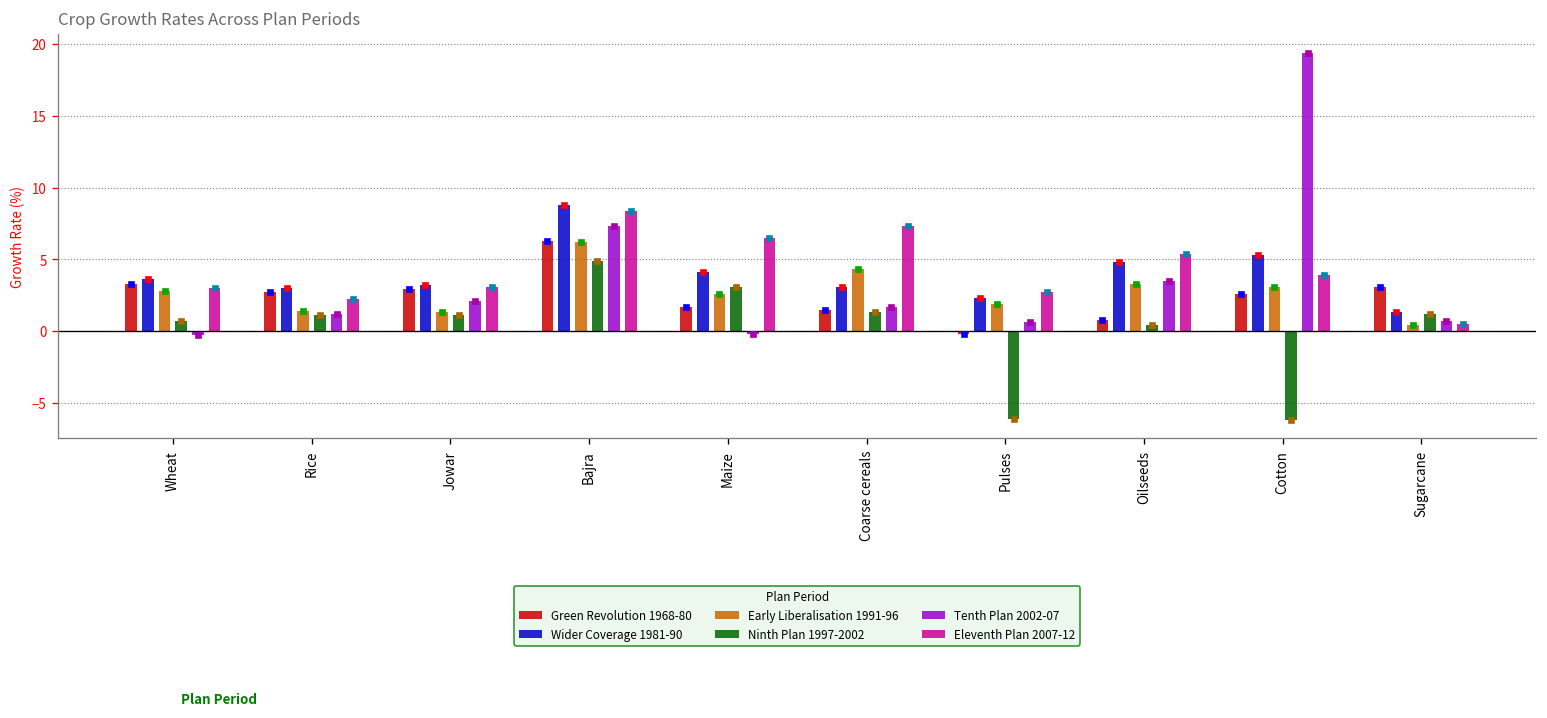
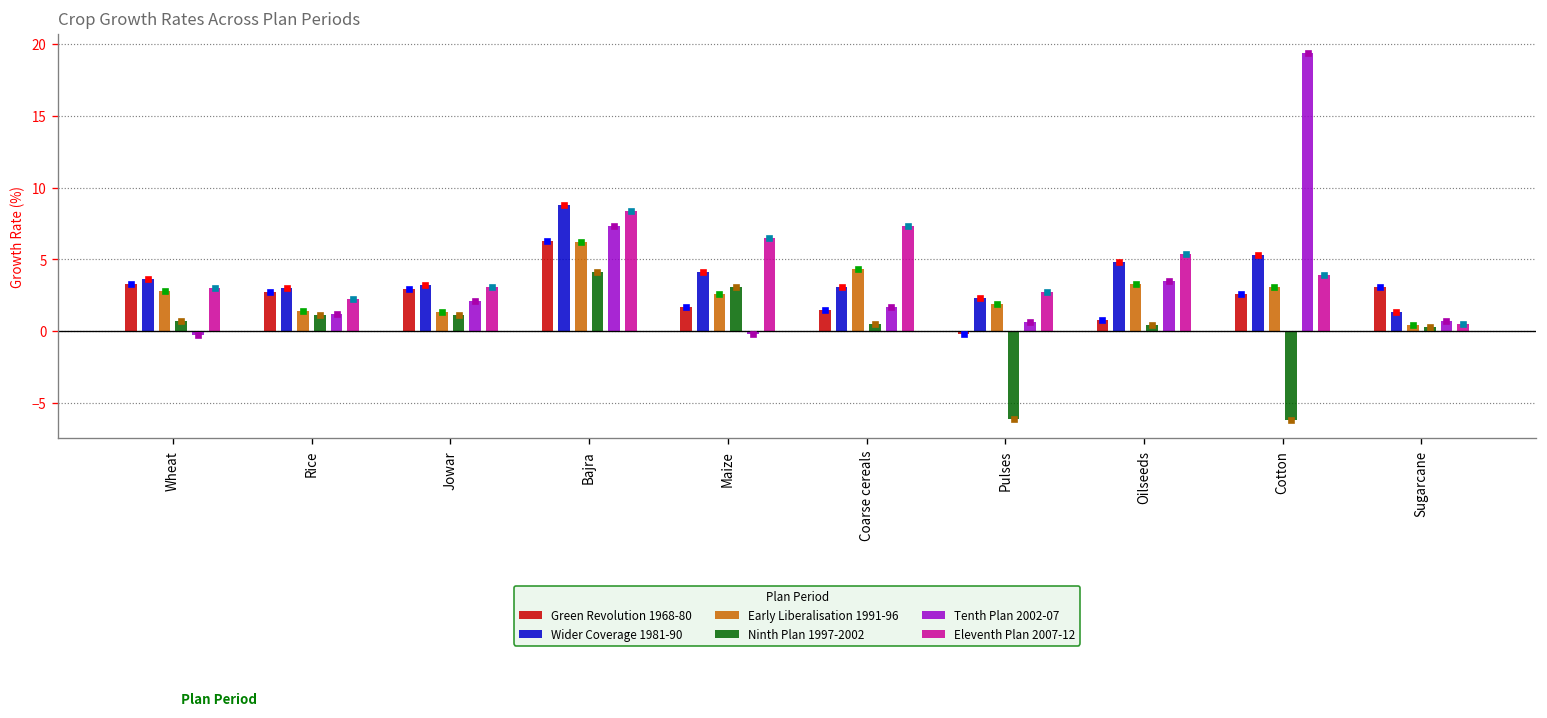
  {
    "Ninth Plan 1997-2002": {
      "Wheat": 0.7,
      "Rice": 1.1,
      "Jowar": 1.1,
-     "Bajra": 4.9,
+     "Bajra": 4.1,
      "Maize": 3.1,
-     "Coarse cereals": 1.3,
+     "Coarse cereals": 0.5,
      "Pulses": -6.1,
      "Oilseeds": 0.4,
      "Cotton": -6.2,
-     "Sugarcane": 1.2
+     "Sugarcane": 0.3
    }
  }
